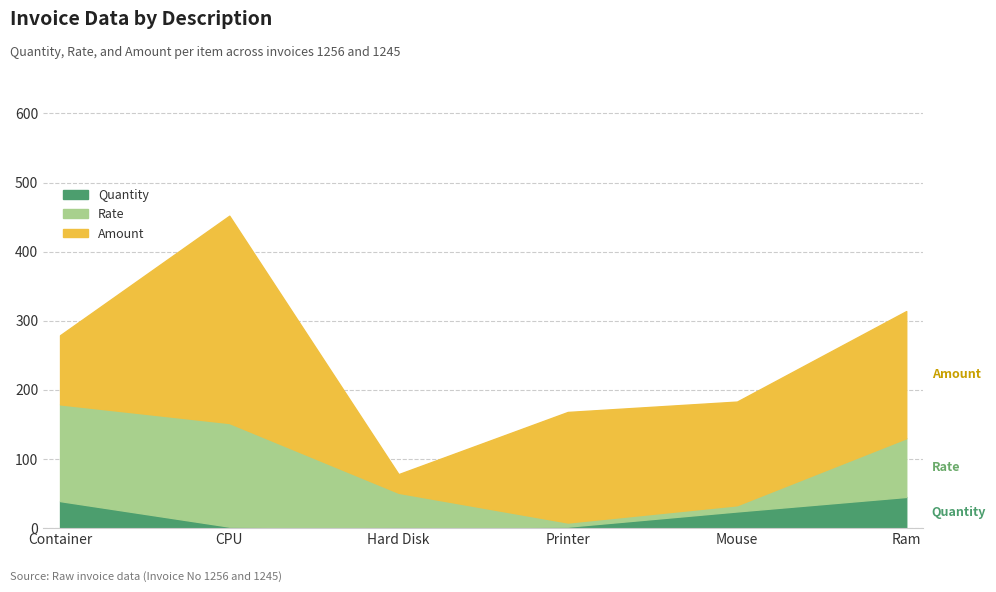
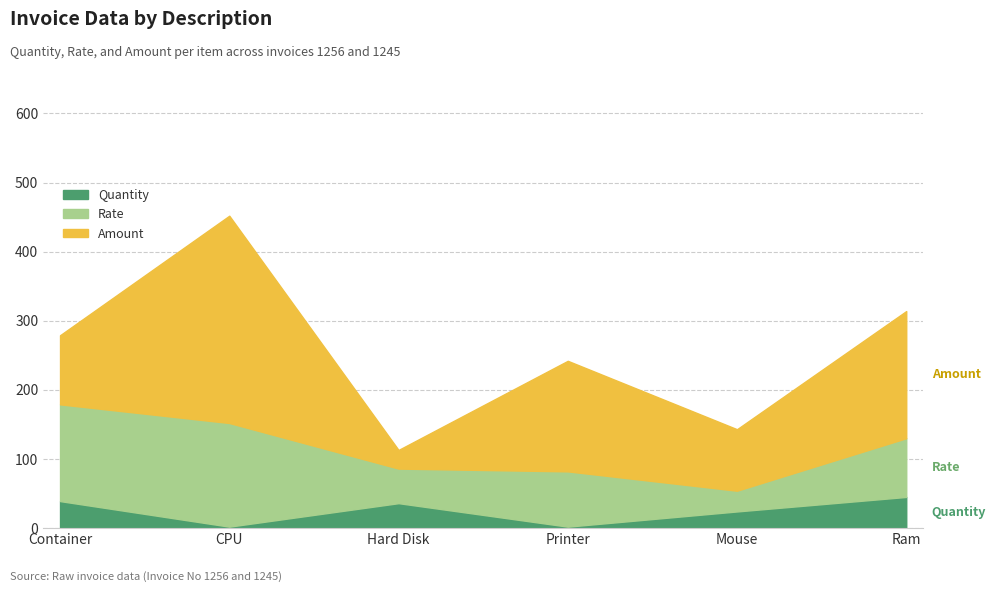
  {
    "Quantity": {
-     "Hard Disk": 0
+     "Hard Disk": 40
    },
    "Rate": {
-     "Printer": 10,
-     "Mouse": 10
+     "Printer": 80,
+     "Mouse": 30
    },
    "Amount": {
      "Container": 100,
      "CPU": 300,
      "Hard Disk": 30,
      "Printer": 160,
-     "Mouse": 150,
+     "Mouse": 90,
      "Ram": 180
    }
  }
